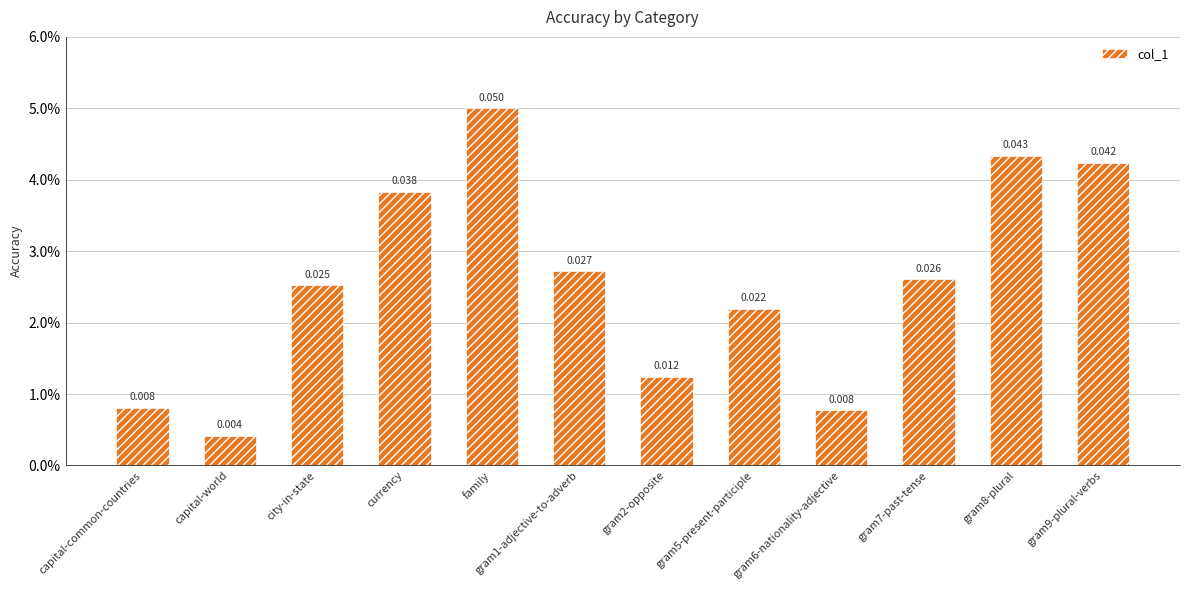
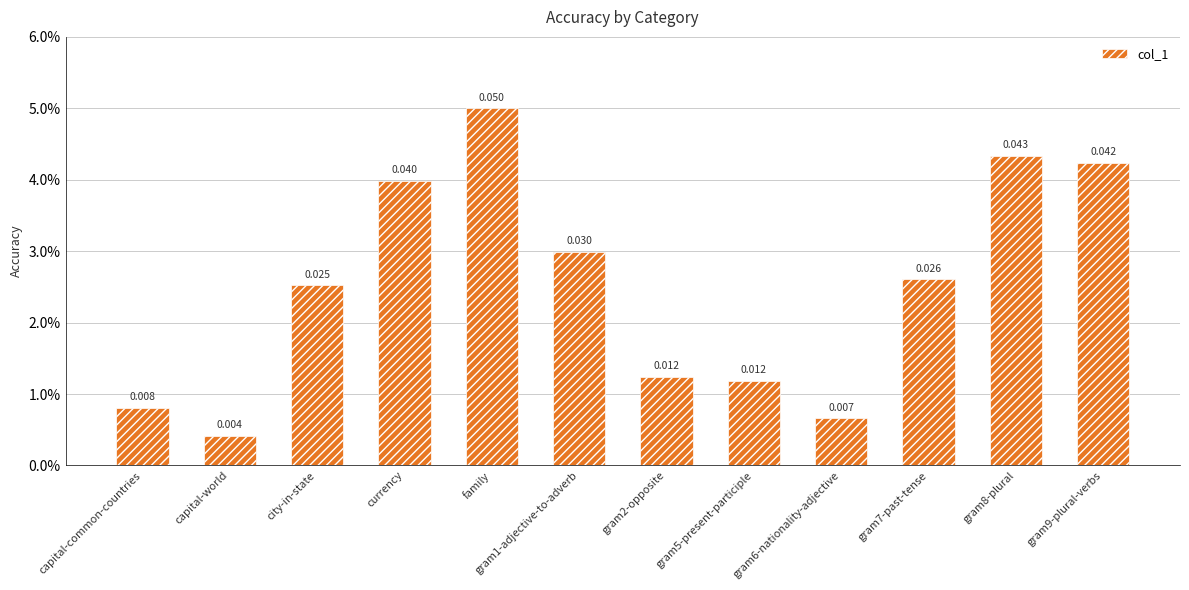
  {
    "capital-common-countries": 0.008,
    "capital-world": 0.004,
    "city-in-state": 0.025,
-   "currency": 0.038,
+   "currency": 0.040,
    "family": 0.050,
-   "gram1-adjective-to-adverb": 0.027,
+   "gram1-adjective-to-adverb": 0.030,
    "gram2-opposite": 0.012,
-   "gram5-present-participle": 0.022,
-   "gram6-nationality-adjective": 0.008,
+   "gram5-present-participle": 0.012,
+   "gram6-nationality-adjective": 0.007,
    "gram7-past-tense": 0.026,
    "gram8-plural": 0.043,
    "gram9-plural-verbs": 0.042
  }
